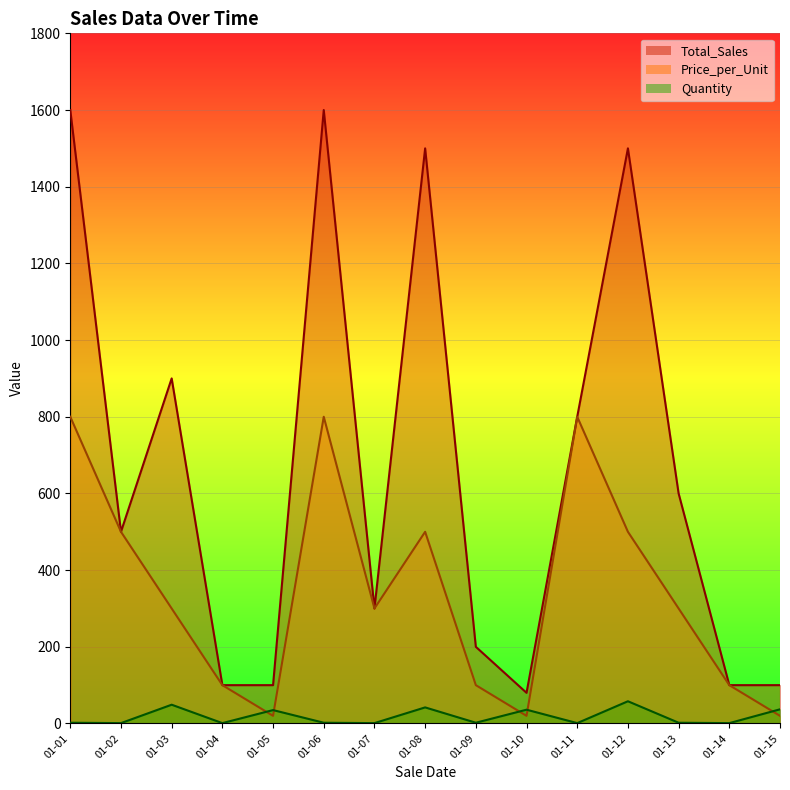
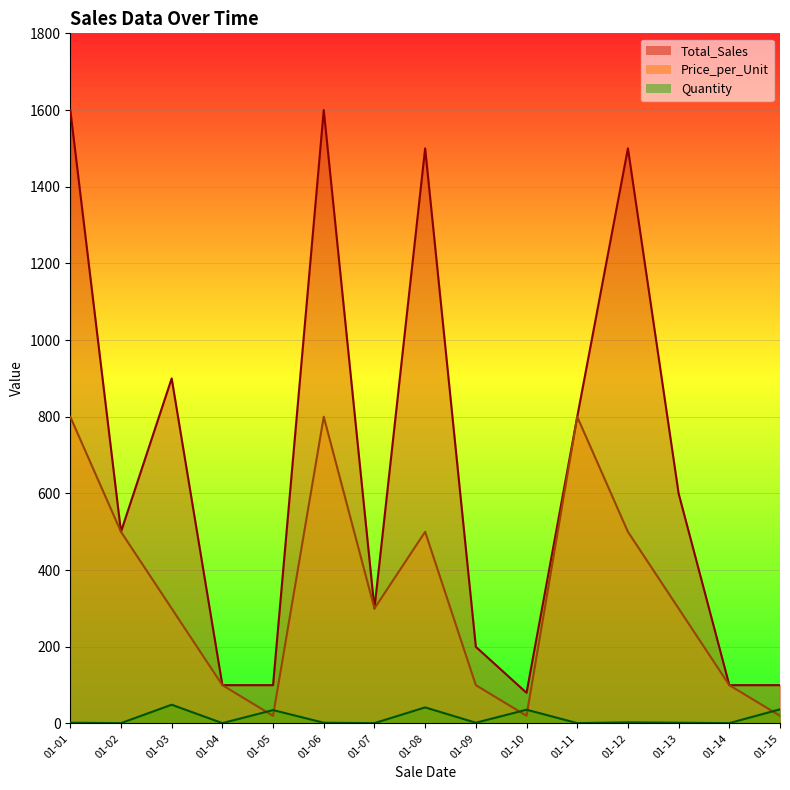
  {
    "Quantity": {
      "01-01": 0,
      "01-02": 0,
      "01-03": 50,
      "01-04": 0,
      "01-05": 40,
      "01-06": 0,
      "01-07": 0,
      "01-08": 40,
      "01-09": 0,
      "01-10": 40,
      "01-11": 0,
-     "01-12": 60,
+     "01-12": 0,
      "01-13": 0,
      "01-14": 0,
      "01-15": 40
    }
  }
